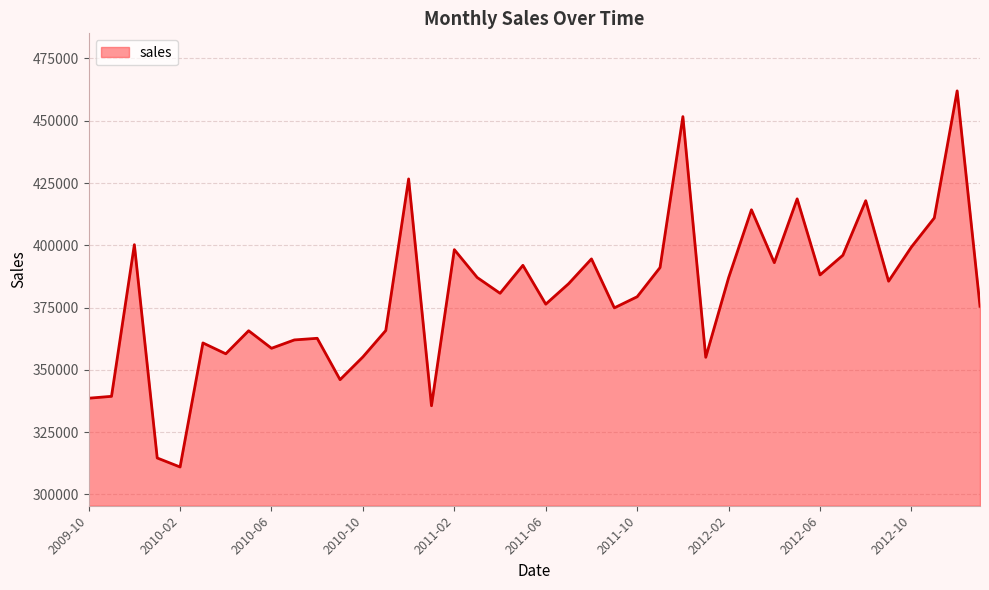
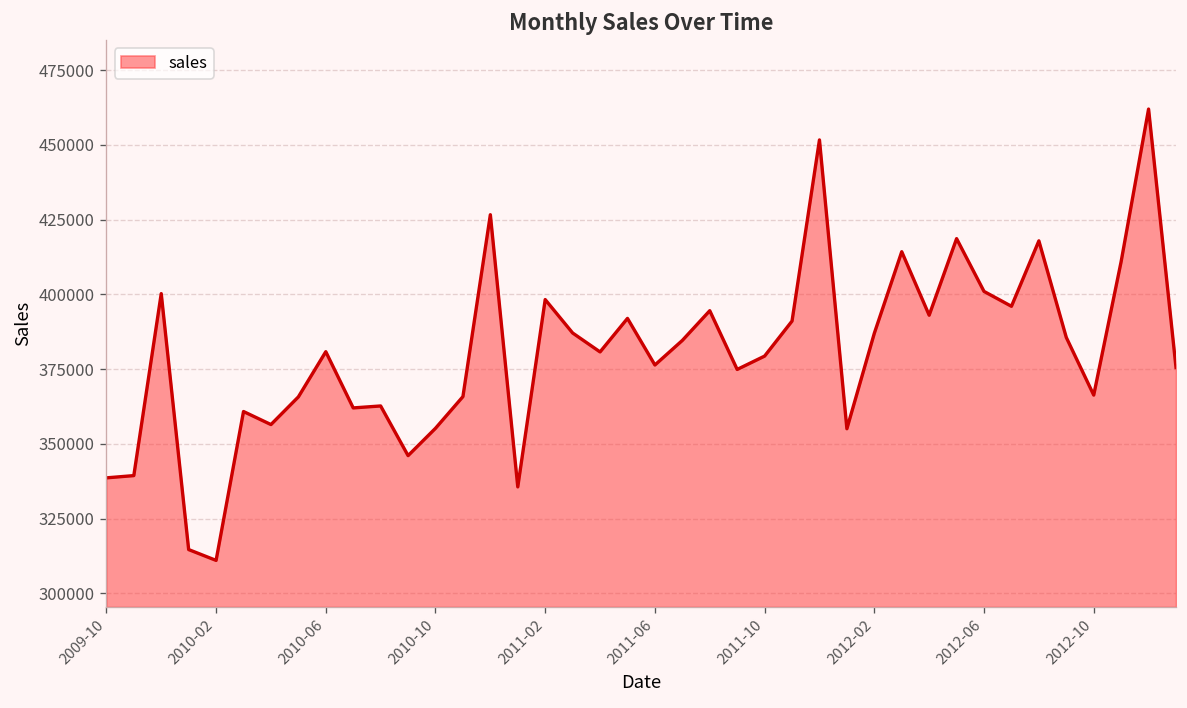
  {
    "2009-10": 339000,
    "2010-02": 311000,
-   "2010-06": 359000,
+   "2010-06": 381000,
    "2010-10": 355000,
    "2011-02": 398000,
    "2011-06": 376000,
    "2011-10": 379000,
    "2012-02": 387000,
-   "2012-06": 388000,
-   "2012-10": 399000
+   "2012-06": 401000,
+   "2012-10": 366000
  }
